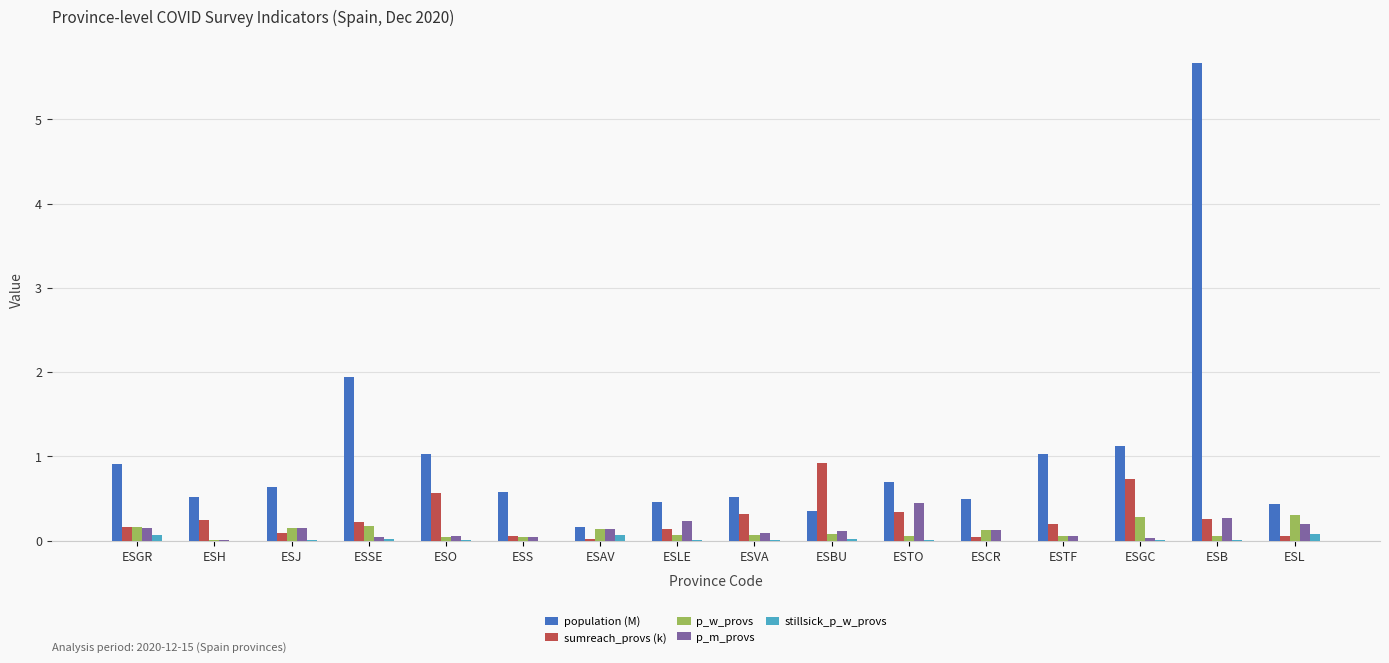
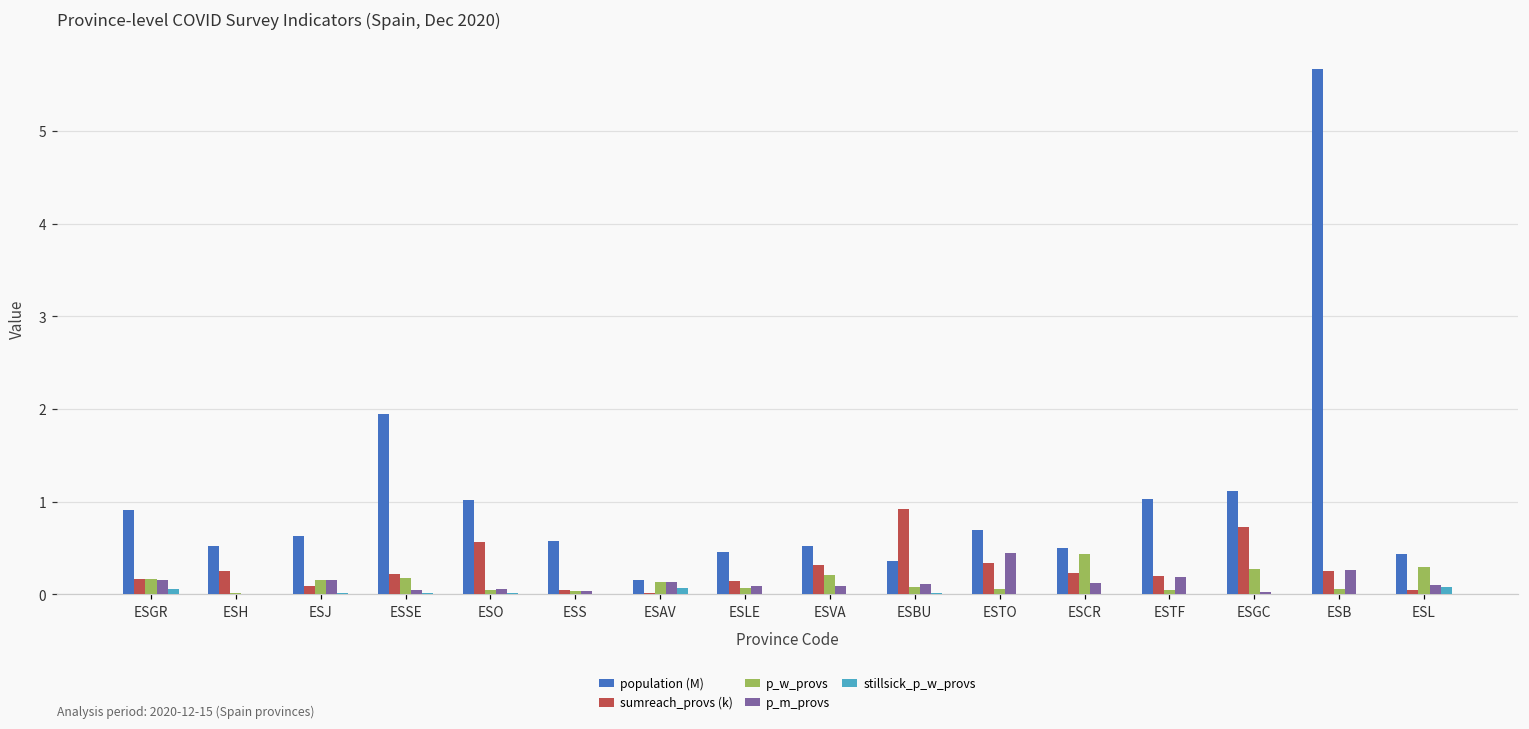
  {
    "sumreach_provs (k)": {
      "ESGR": 0.2,
      "ESH": 0.3,
      "ESJ": 0.1,
      "ESSE": 0.2,
      "ESO": 0.6,
      "ESS": 0.1,
      "ESLE": 0.1,
      "ESVA": 0.3,
      "ESBU": 0.9,
      "ESTO": 0.3,
-     "ESCR": 0.0,
+     "ESCR": 0.2,
      "ESTF": 0.2,
      "ESGC": 0.7,
      "ESB": 0.3,
      "ESL": 0.1
    },
    "p_w_provs": {
      "ESGR": 0.2,
      "ESJ": 0.2,
      "ESSE": 0.2,
      "ESO": 0.0,
      "ESS": 0.0,
      "ESAV": 0.1,
      "ESLE": 0.1,
-     "ESVA": 0.1,
+     "ESVA": 0.2,
      "ESBU": 0.1,
      "ESTO": 0.1,
-     "ESCR": 0.1,
+     "ESCR": 0.4,
      "ESTF": 0.1,
      "ESGC": 0.3,
      "ESB": 0.1,
      "ESL": 0.3
    },
    "p_m_provs": {
      "ESGR": 0.2,
      "ESJ": 0.2,
      "ESSE": 0.0,
      "ESO": 0.1,
      "ESS": 0.0,
      "ESAV": 0.1,
-     "ESLE": 0.2,
+     "ESLE": 0.1,
      "ESVA": 0.1,
      "ESBU": 0.1,
      "ESTO": 0.4,
      "ESCR": 0.1,
-     "ESTF": 0.1,
+     "ESTF": 0.2,
      "ESB": 0.3,
-     "ESL": 0.2
+     "ESL": 0.1
    }
  }
